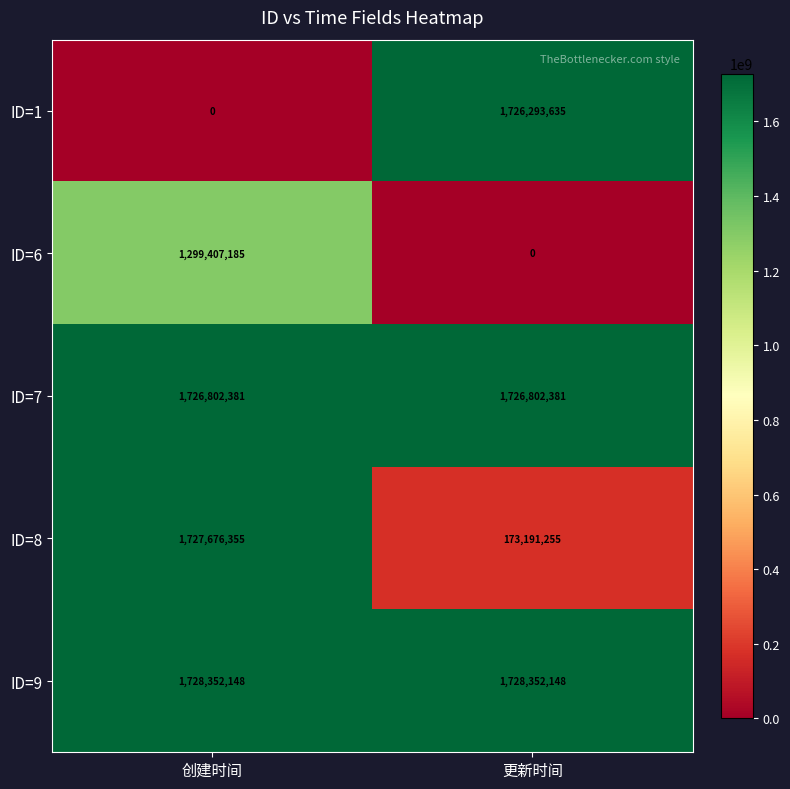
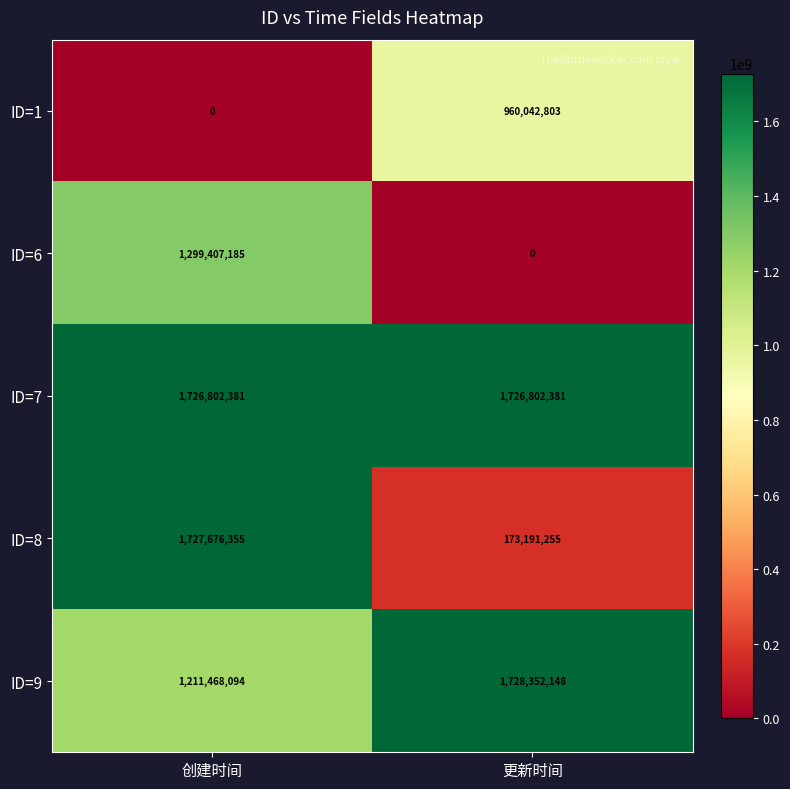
  {
    "ID=1": {
      "创建时间": "0",
-     "更新时间": "1,726,293,635"
+     "更新时间": "960,042,803"
    },
    "ID=6": {
      "创建时间": "1,299,407,185",
      "更新时间": "0"
    },
    "ID=7": {
      "创建时间": "1,726,802,381",
      "更新时间": "1,726,802,381"
    },
    "ID=8": {
      "创建时间": "1,727,676,355",
      "更新时间": "173,191,255"
    },
    "ID=9": {
-     "创建时间": "1,728,352,148",
+     "创建时间": "1,211,468,094",
      "更新时间": "1,728,352,148"
    }
  }
